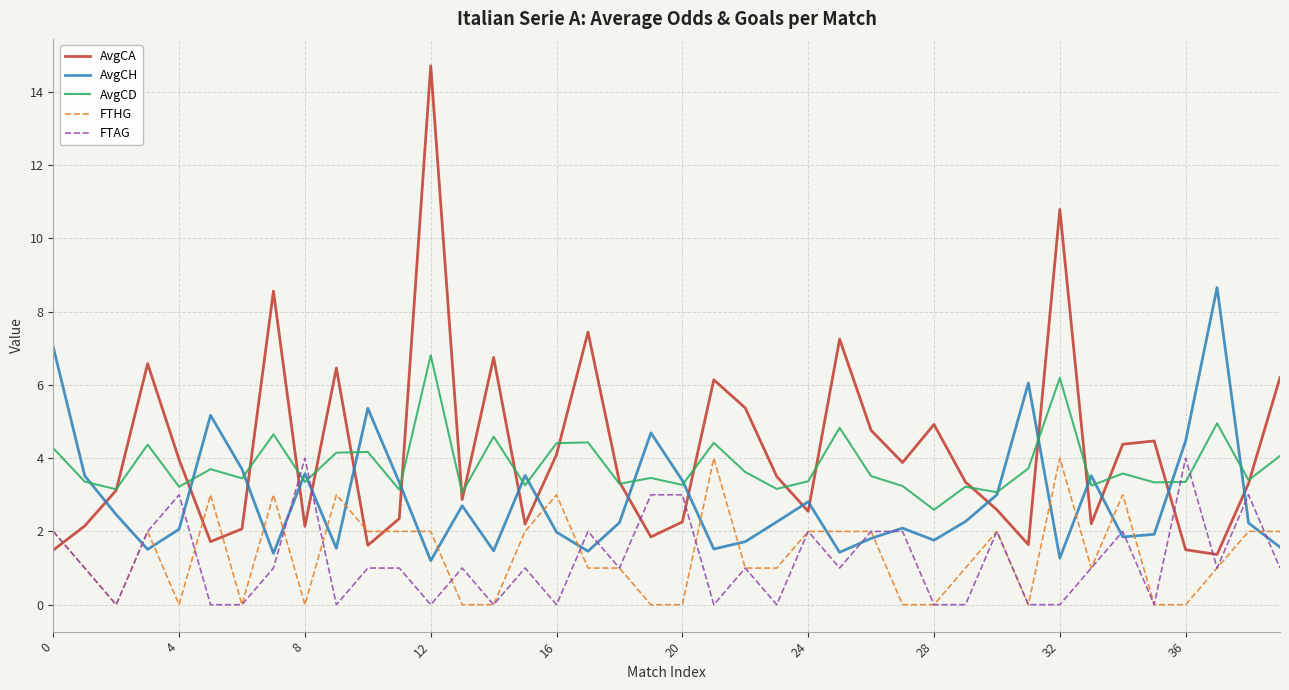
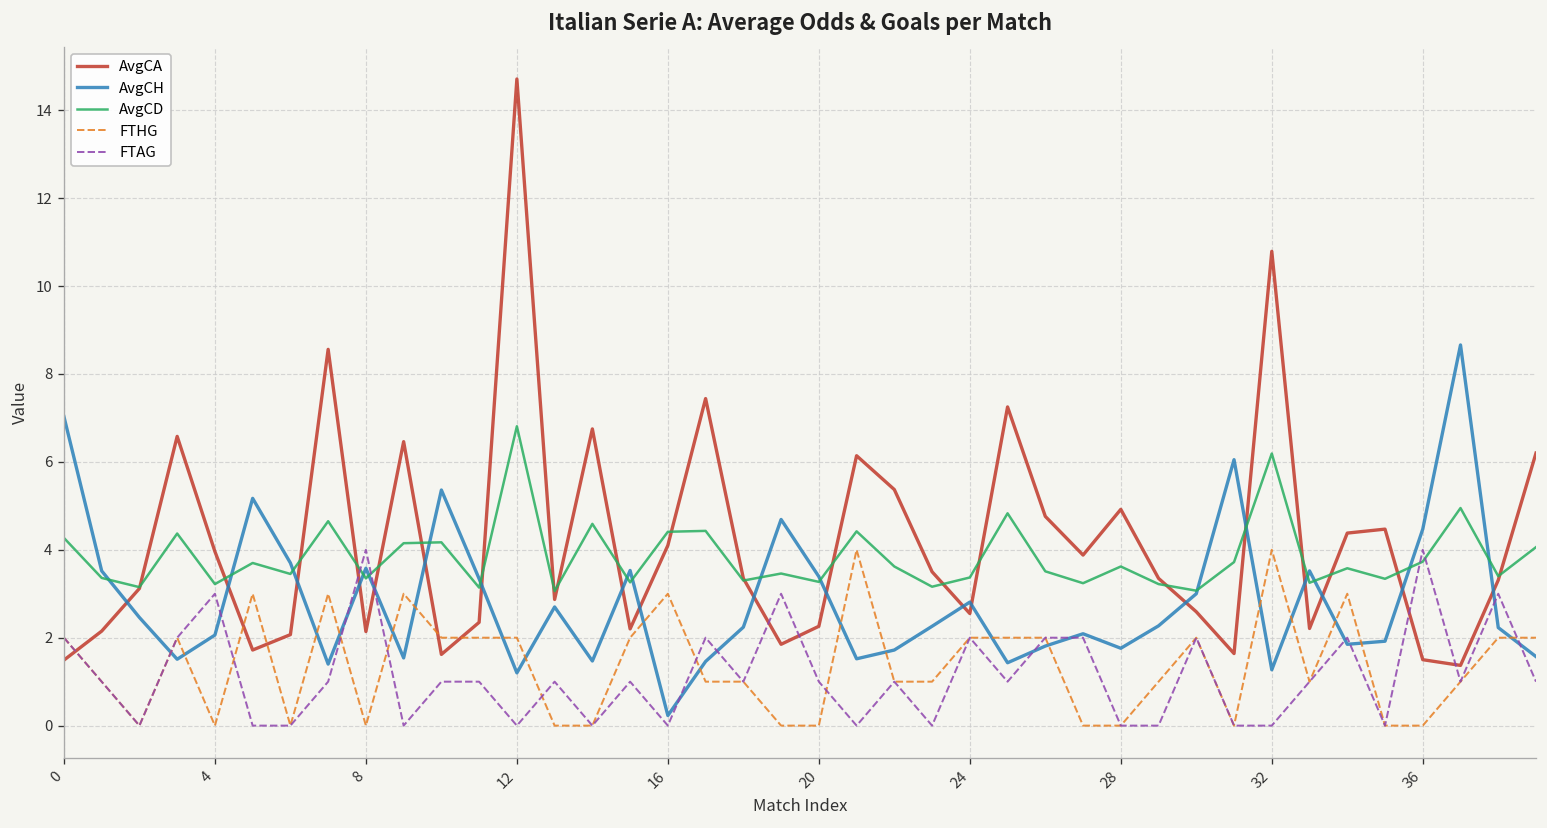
  {
    "AvgCA": {
      "0": 1.5,
      "4": 4.0,
      "8": 2.1,
      "12": 14.7,
      "16": 4.1,
      "20": 2.3,
      "24": 2.6,
      "28": 4.9,
      "32": 10.8,
      "36": 1.5
    },
    "AvgCH": {
      "0": 7.0,
      "4": 2.1,
      "8": 3.6,
      "12": 1.2,
-     "16": 2.0,
+     "16": 0.2,
      "20": 3.4,
      "24": 2.8,
      "28": 1.8,
      "32": 1.3,
      "36": 4.5
    },
    "AvgCD": {
      "0": 4.3,
      "4": 3.2,
      "8": 3.4,
      "12": 6.8,
      "16": 4.4,
      "20": 3.3,
      "24": 3.4,
-     "28": 2.6,
+     "28": 3.6,
      "32": 6.2,
-     "36": 3.4
+     "36": 3.7
    },
    "FTHG": {
      "4": 0.0,
      "8": 0.0,
      "12": 2.0,
      "16": 3.0,
      "20": 0.0,
      "32": 4.0,
      "36": 0.0
    },
    "FTAG": {
      "4": 3,
      "8": 4,
      "12": 0,
      "16": 0,
-     "20": 3,
+     "20": 1,
      "32": 0,
      "36": 4
    }
  }
